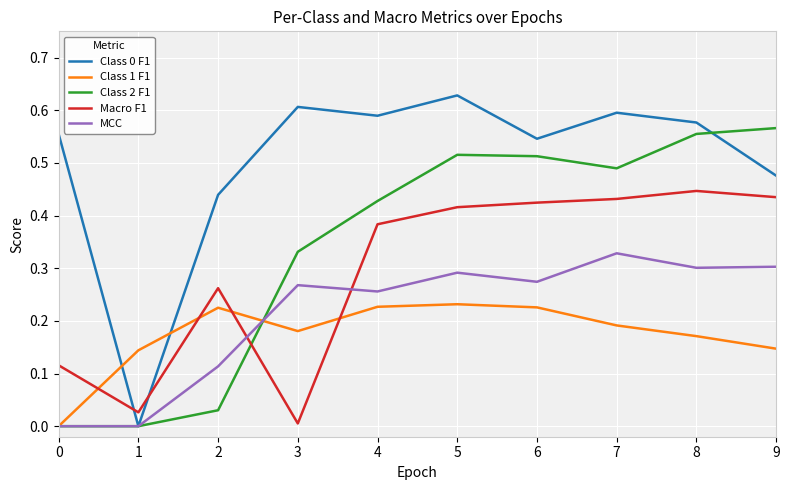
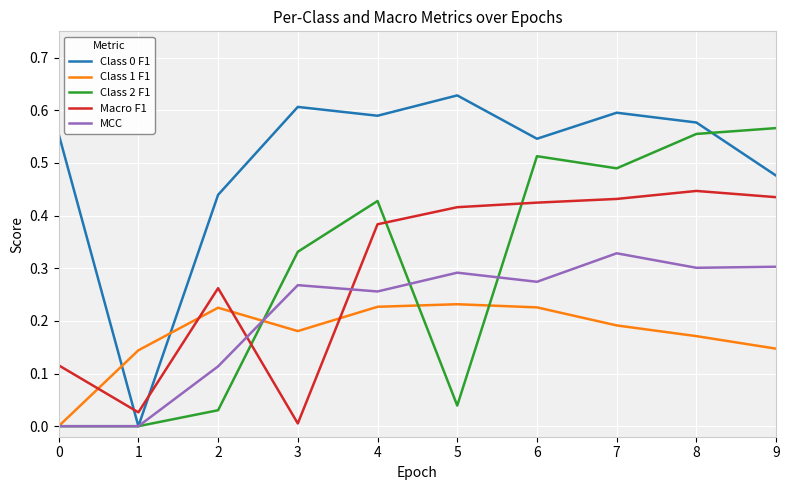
  {
    "Class 0 F1": {
      "0": 0.55,
      "2": 0.44,
      "3": 0.61,
      "4": 0.59,
      "5": 0.63,
      "6": 0.55,
      "7": 0.60,
      "8": 0.58,
      "9": 0.48
    },
    "Class 1 F1": {
      "1": 0.14,
      "2": 0.23,
      "3": 0.18,
      "4": 0.23,
      "5": 0.23,
      "6": 0.23,
      "7": 0.19,
      "8": 0.17,
      "9": 0.15
    },
    "Class 2 F1": {
      "2": 0.03,
      "3": 0.33,
      "4": 0.43,
-     "5": 0.52,
+     "5": 0.04,
      "6": 0.51,
      "7": 0.49,
      "8": 0.56,
      "9": 0.57
    },
    "Macro F1": {
      "0": 0.12,
      "1": 0.03,
      "2": 0.26,
      "3": 0.01,
      "4": 0.38,
      "5": 0.42,
      "6": 0.42,
      "7": 0.43,
      "8": 0.45,
      "9": 0.43
    },
    "MCC": {
      "2": 0.11,
      "3": 0.27,
      "4": 0.26,
      "5": 0.29,
      "6": 0.27,
      "7": 0.33,
      "8": 0.30,
      "9": 0.30
    }
  }
